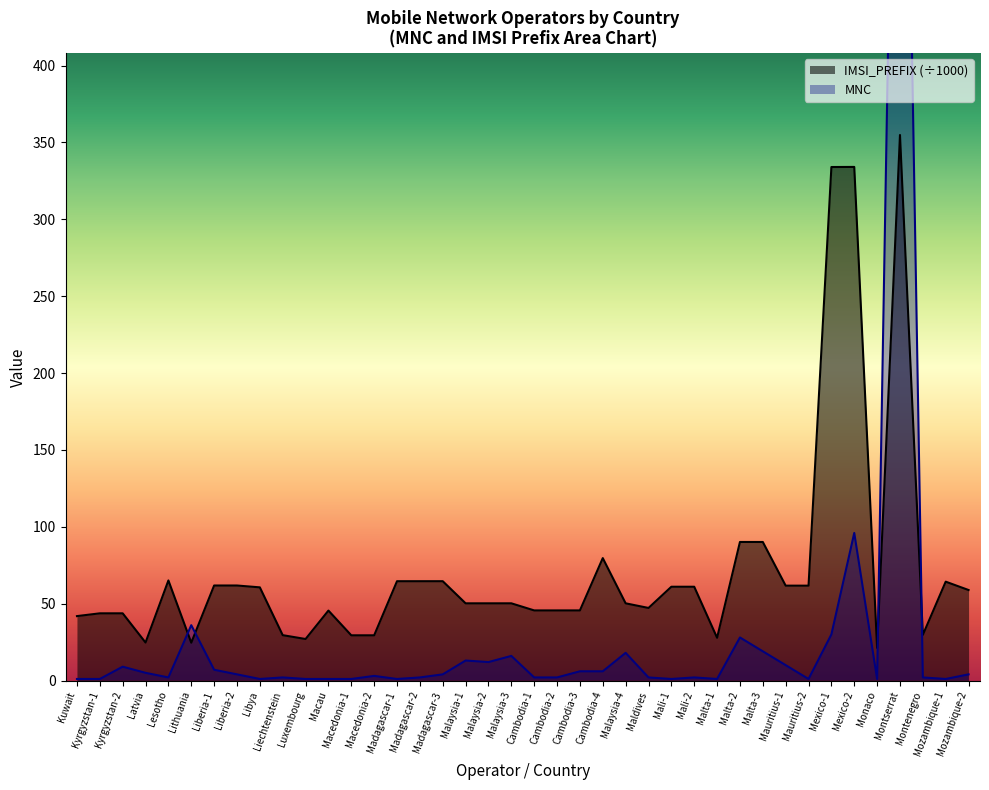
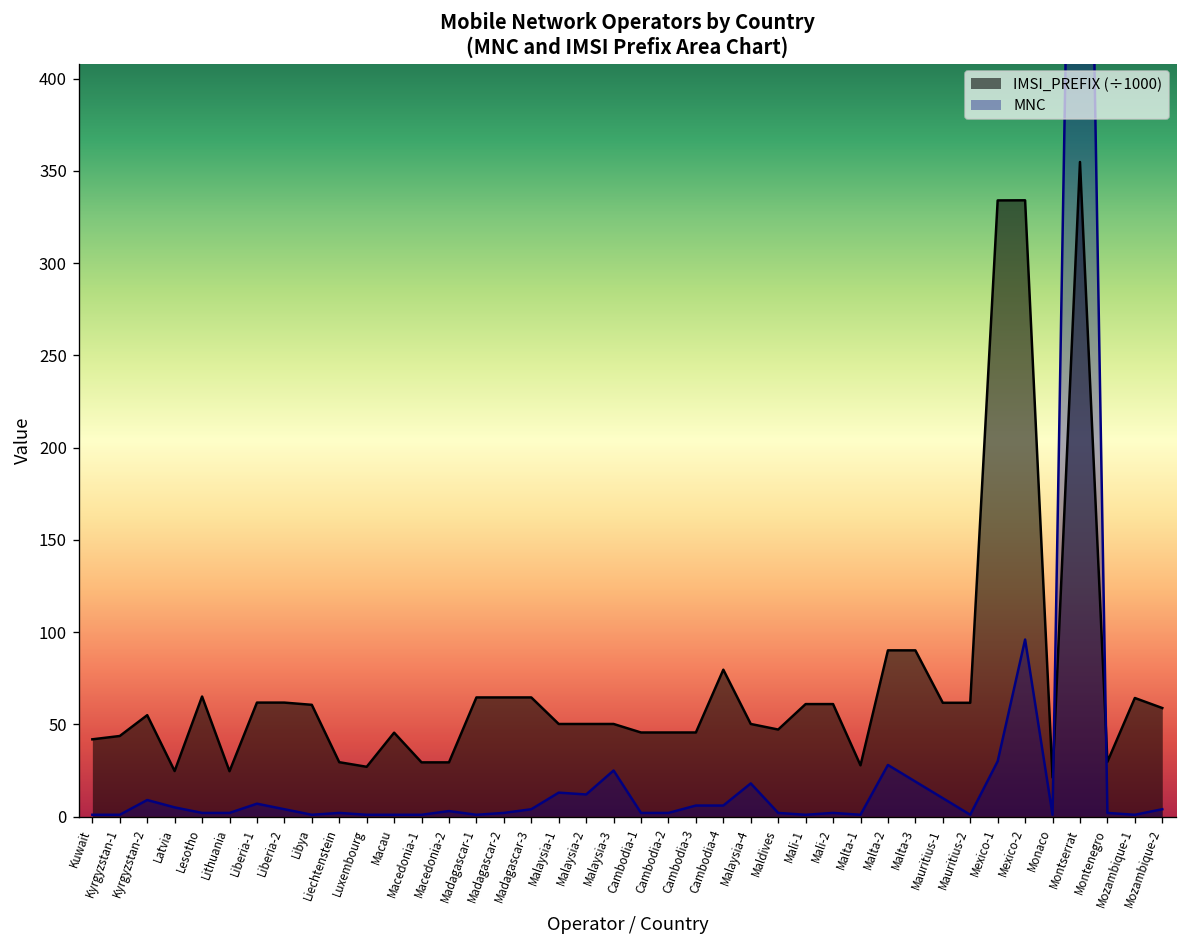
  {
    "IMSI_PREFIX (÷1000)": {
      "Kuwait": 42,
      "Kyrgyzstan-1": 44,
-     "Kyrgyzstan-2": 44,
+     "Kyrgyzstan-2": 55,
      "Latvia": 25,
      "Lesotho": 65,
      "Lithuania": 25,
      "Liberia-1": 62,
      "Liberia-2": 62,
      "Libya": 61,
      "Liechtenstein": 30,
      "Luxembourg": 27,
      "Macau": 46,
      "Macedonia-1": 29,
      "Macedonia-2": 29,
      "Madagascar-1": 65,
      "Madagascar-2": 65,
      "Madagascar-3": 65,
      "Malaysia-1": 50,
      "Malaysia-2": 50,
      "Malaysia-3": 50,
      "Cambodia-1": 46,
      "Cambodia-2": 46,
      "Cambodia-3": 46,
      "Cambodia-4": 80,
      "Malaysia-4": 50,
      "Maldives": 47,
      "Mali-1": 61,
      "Mali-2": 61,
      "Malta-1": 28,
      "Malta-2": 90,
      "Malta-3": 90,
      "Mauritius-1": 62,
      "Mauritius-2": 62,
      "Mexico-1": 334,
      "Mexico-2": 334,
      "Monaco": 21,
      "Montserrat": 355,
      "Montenegro": 30,
      "Mozambique-1": 64,
      "Mozambique-2": 59
    },
    "MNC": {
      "Kuwait": 1,
      "Kyrgyzstan-1": 1,
      "Kyrgyzstan-2": 9,
      "Latvia": 5,
      "Lesotho": 2,
-     "Lithuania": 36,
+     "Lithuania": 2,
      "Liberia-1": 7,
      "Liberia-2": 4,
      "Libya": 1,
      "Liechtenstein": 2,
      "Luxembourg": 1,
      "Macau": 1,
      "Macedonia-1": 1,
      "Macedonia-2": 3,
      "Madagascar-1": 1,
      "Madagascar-2": 2,
      "Madagascar-3": 4,
      "Malaysia-1": 13,
      "Malaysia-2": 12,
-     "Malaysia-3": 16,
+     "Malaysia-3": 25,
      "Cambodia-1": 2,
      "Cambodia-2": 2,
      "Cambodia-3": 6,
      "Cambodia-4": 6,
      "Malaysia-4": 18,
      "Maldives": 2,
      "Mali-1": 1,
      "Mali-2": 2,
      "Malta-1": 1,
      "Malta-2": 28,
      "Malta-3": 19,
      "Mauritius-1": 10,
      "Mauritius-2": 1,
      "Mexico-1": 30,
      "Mexico-2": 96,
      "Monaco": 1,
      "Montenegro": 2,
      "Mozambique-1": 1,
      "Mozambique-2": 4
    }
  }
